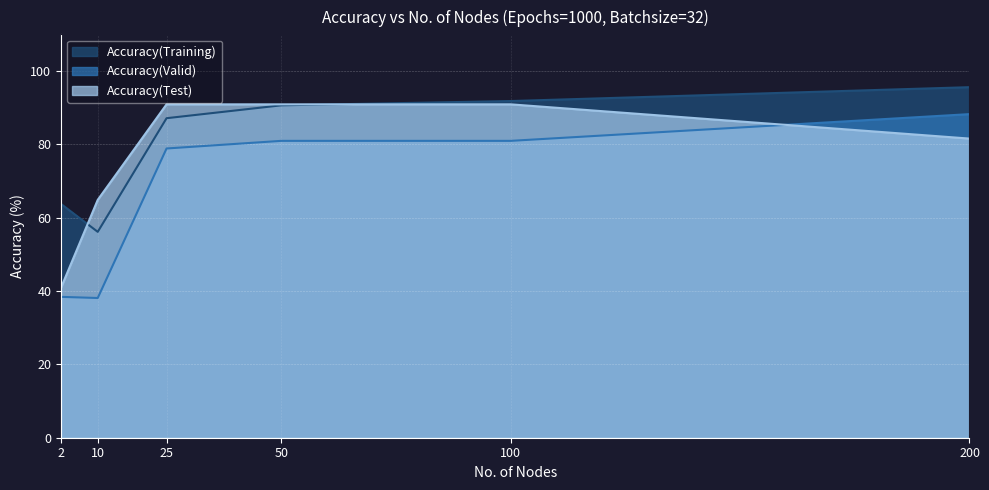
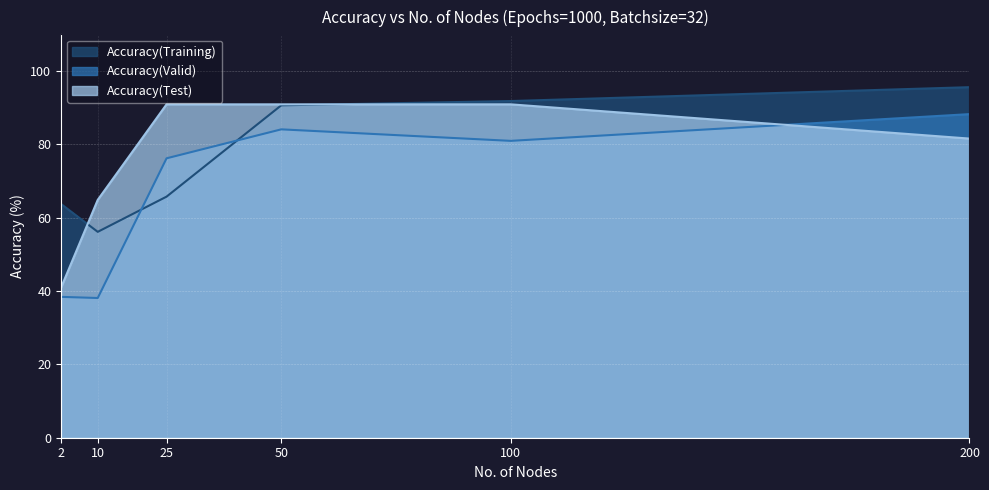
  {
    "Accuracy(Training)": {
      "2": 64,
      "10": 56,
-     "25": 87,
+     "25": 66,
      "100": 92,
      "200": 96
    },
    "Accuracy(Valid)": {
      "2": 38,
      "10": 38,
-     "25": 79,
-     "50": 81,
+     "25": 76,
+     "50": 84,
      "100": 81,
      "200": 88
    },
    "Accuracy(Test)": {
      "2": 41,
      "10": 65,
      "25": 91,
      "100": 91,
      "200": 82
    }
  }
